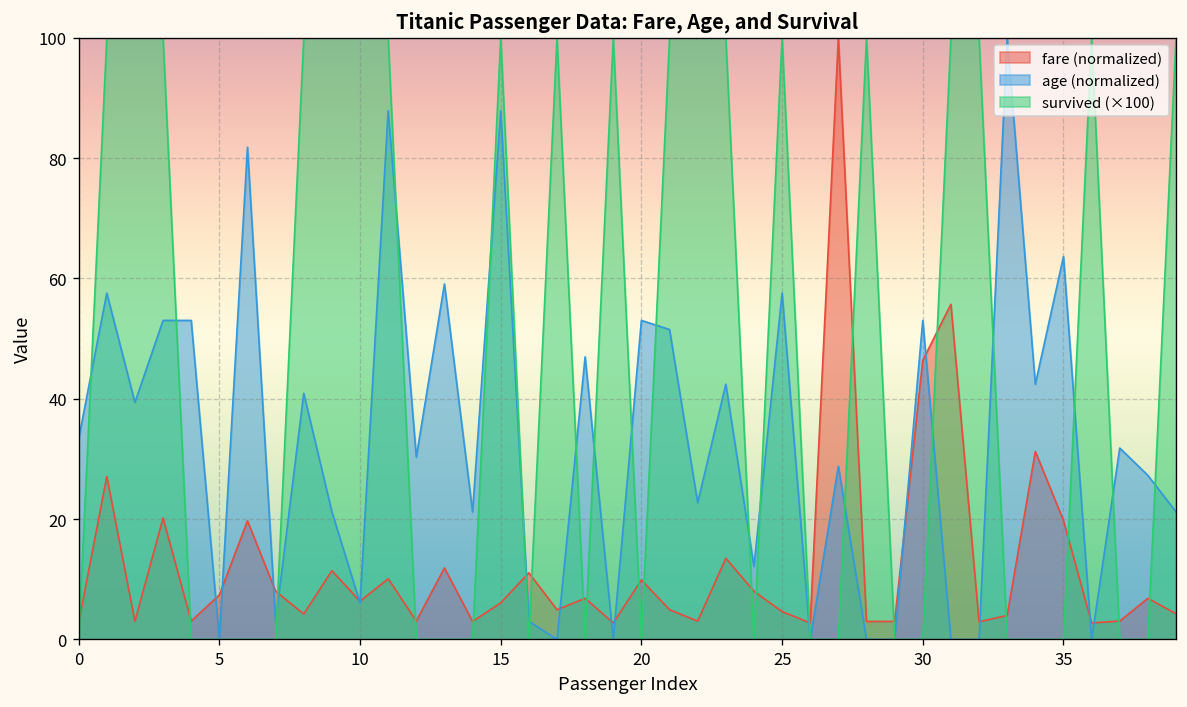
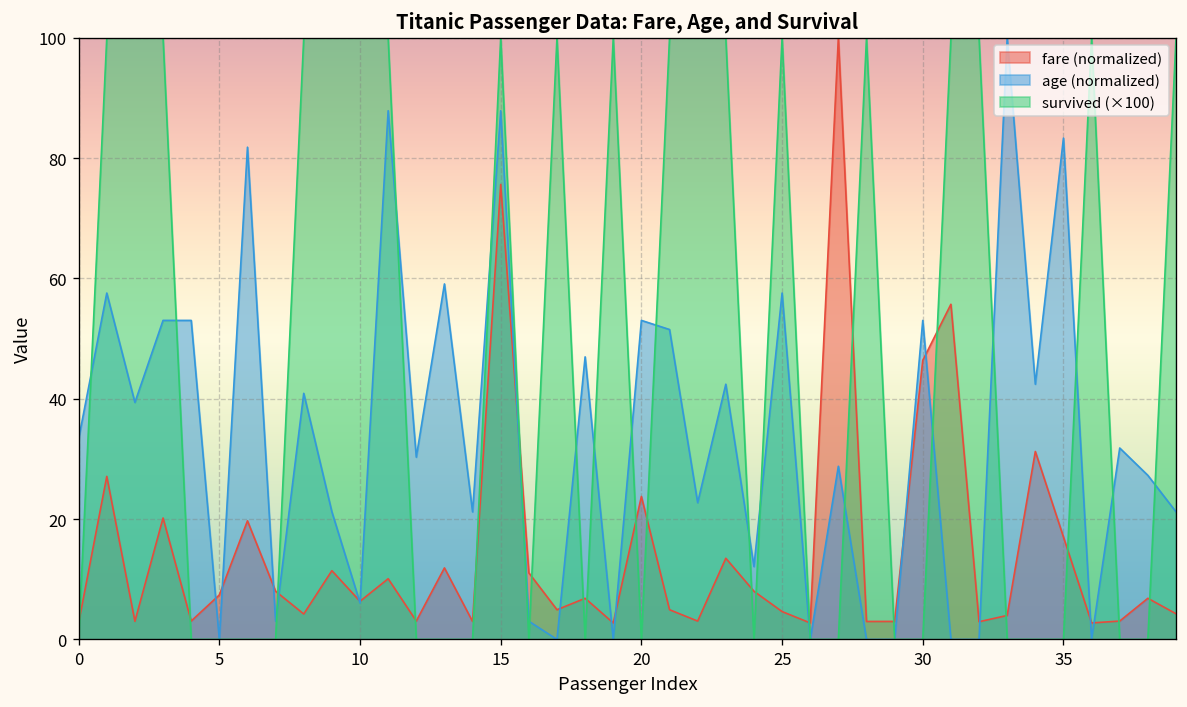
  {
    "fare (normalized)": {
      "0": 3,
      "5": 7,
-     "15": 6,
-     "20": 10,
+     "15": 76,
+     "20": 24,
      "25": 5,
      "30": 46,
-     "35": 20
+     "35": 17
    },
    "age (normalized)": {
      "0": 33,
      "15": 88,
      "20": 53,
      "25": 58,
      "30": 53,
-     "35": 64
+     "35": 83
    },
    "survived (×100)": {
      "0": 0,
      "10": 100,
      "15": 100,
      "20": 0,
      "25": 100,
      "30": 0,
      "35": 0
    }
  }
